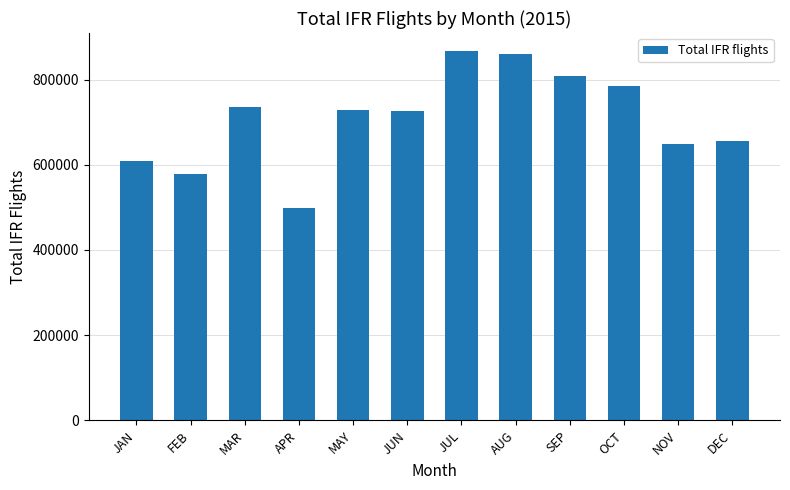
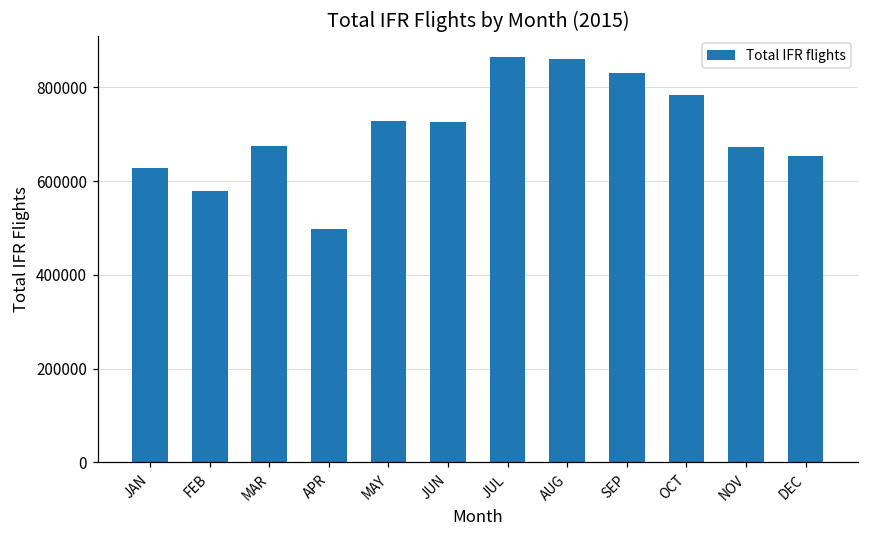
  {
-   "JAN": 610000,
+   "JAN": 630000,
    "FEB": 580000,
-   "MAR": 740000,
+   "MAR": 670000,
    "APR": 500000,
    "MAY": 730000,
    "JUN": 730000,
    "JUL": 870000,
    "AUG": 860000,
-   "SEP": 810000,
+   "SEP": 830000,
    "OCT": 780000,
-   "NOV": 650000,
+   "NOV": 670000,
    "DEC": 650000
  }
